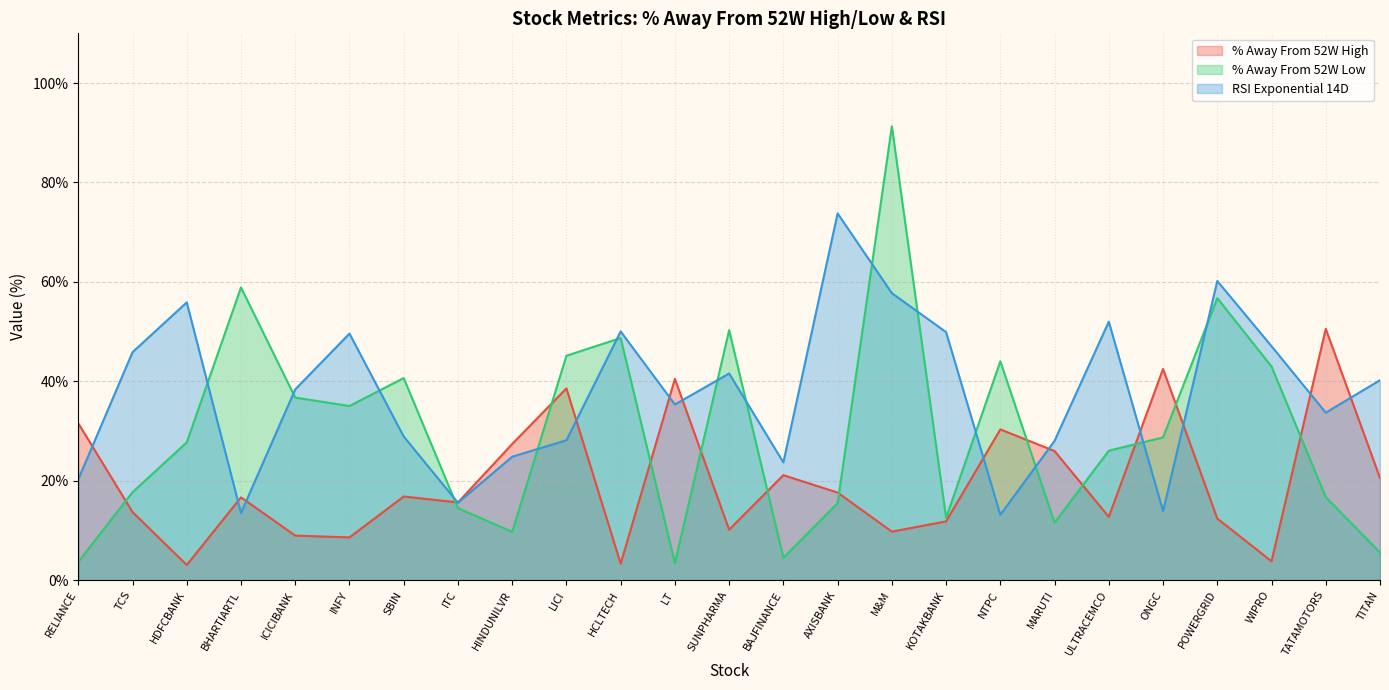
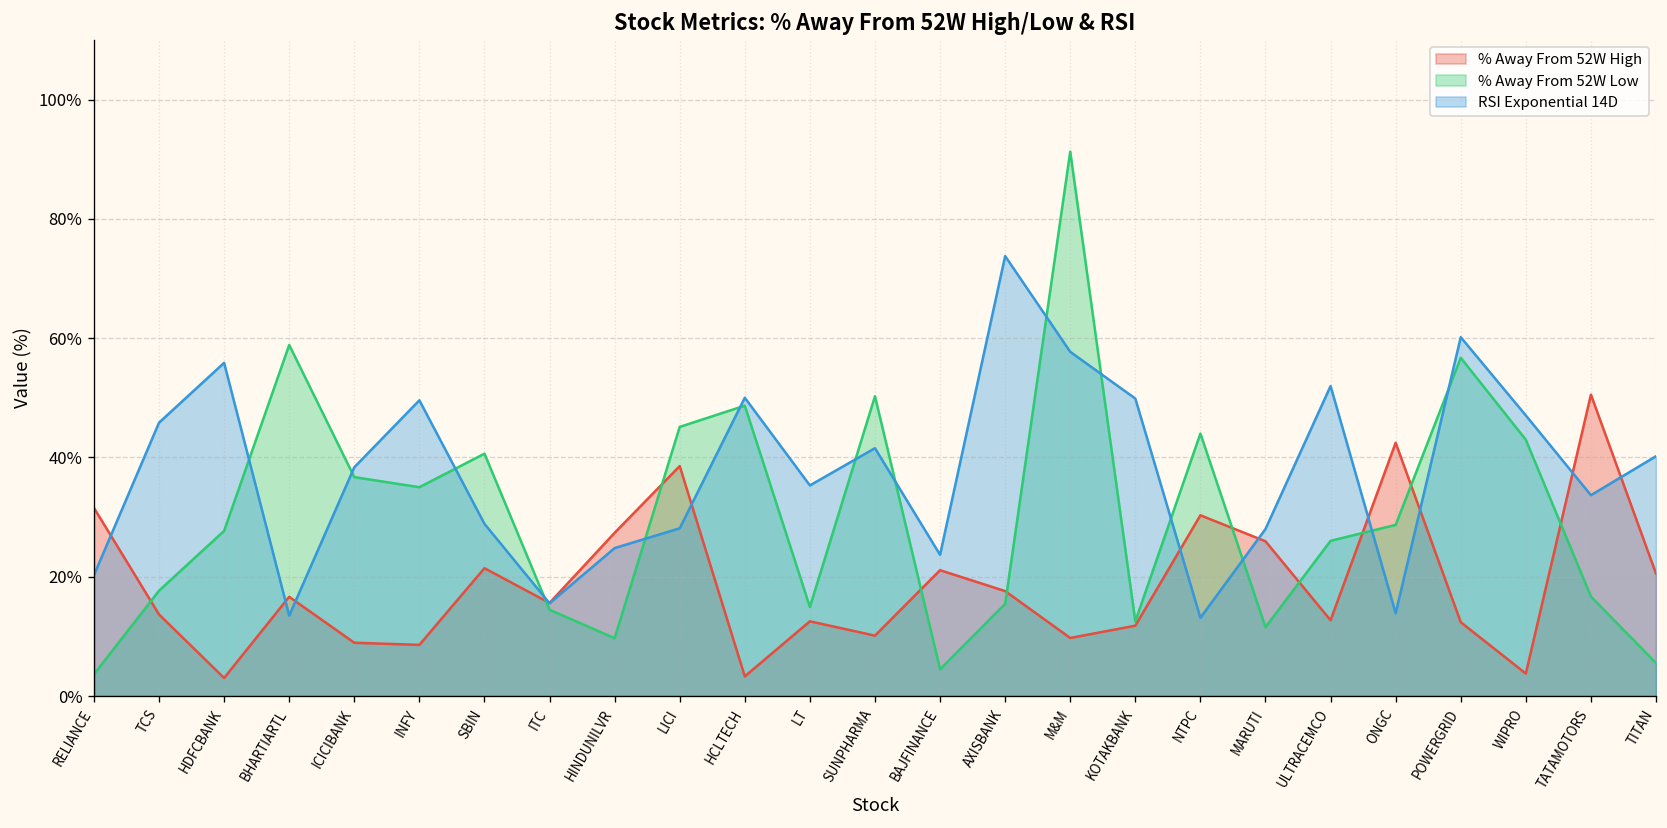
  {
    "% Away From 52W High": {
      "RELIANCE": "32%",
      "TCS": "14%",
      "HDFCBANK": "3%",
      "BHARTIARTL": "17%",
      "ICICIBANK": "9%",
      "INFY": "9%",
-     "SBIN": "17%",
+     "SBIN": "21%",
      "HINDUNILVR": "27%",
      "LICI": "39%",
      "HCLTECH": "3%",
-     "LT": "40%",
+     "LT": "13%",
      "SUNPHARMA": "10%",
      "BAJFINANCE": "21%",
      "AXISBANK": "18%",
      "M&M": "10%",
      "KOTAKBANK": "12%",
      "NTPC": "30%",
      "MARUTI": "26%",
      "ULTRACEMCO": "13%",
      "ONGC": "42%",
      "POWERGRID": "12%",
      "WIPRO": "4%",
      "TATAMOTORS": "51%",
      "TITAN": "21%"
    },
    "% Away From 52W Low": {
      "RELIANCE": "4%",
      "TCS": "18%",
      "HDFCBANK": "28%",
      "BHARTIARTL": "59%",
      "ICICIBANK": "37%",
      "INFY": "35%",
      "SBIN": "41%",
      "ITC": "14%",
      "HINDUNILVR": "10%",
      "LICI": "45%",
      "HCLTECH": "49%",
-     "LT": "3%",
+     "LT": "15%",
      "SUNPHARMA": "50%",
      "BAJFINANCE": "4%",
      "AXISBANK": "15%",
      "M&M": "91%",
      "KOTAKBANK": "13%",
      "NTPC": "44%",
      "MARUTI": "12%",
      "ULTRACEMCO": "26%",
      "ONGC": "29%",
      "POWERGRID": "57%",
      "WIPRO": "43%",
      "TATAMOTORS": "17%",
      "TITAN": "6%"
    },
    "RSI Exponential 14D": {
      "RELIANCE": "20%",
      "TCS": "46%",
      "HDFCBANK": "56%",
      "BHARTIARTL": "13%",
      "ICICIBANK": "38%",
      "INFY": "50%",
      "SBIN": "29%",
      "HINDUNILVR": "25%",
      "LICI": "28%",
      "HCLTECH": "50%",
      "LT": "35%",
      "SUNPHARMA": "42%",
      "BAJFINANCE": "24%",
      "AXISBANK": "74%",
      "M&M": "58%",
      "KOTAKBANK": "50%",
      "NTPC": "13%",
      "MARUTI": "28%",
      "ULTRACEMCO": "52%",
      "ONGC": "14%",
      "POWERGRID": "60%",
      "WIPRO": "47%",
      "TATAMOTORS": "34%",
      "TITAN": "40%"
    }
  }
